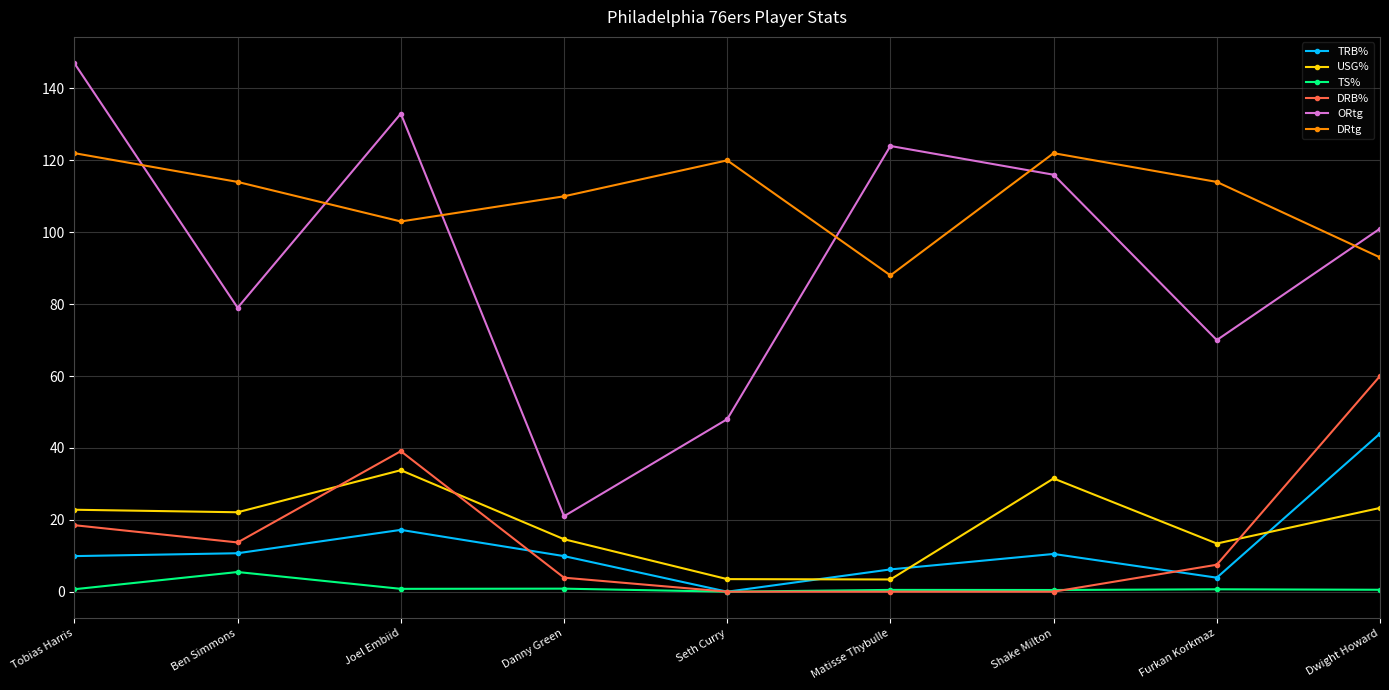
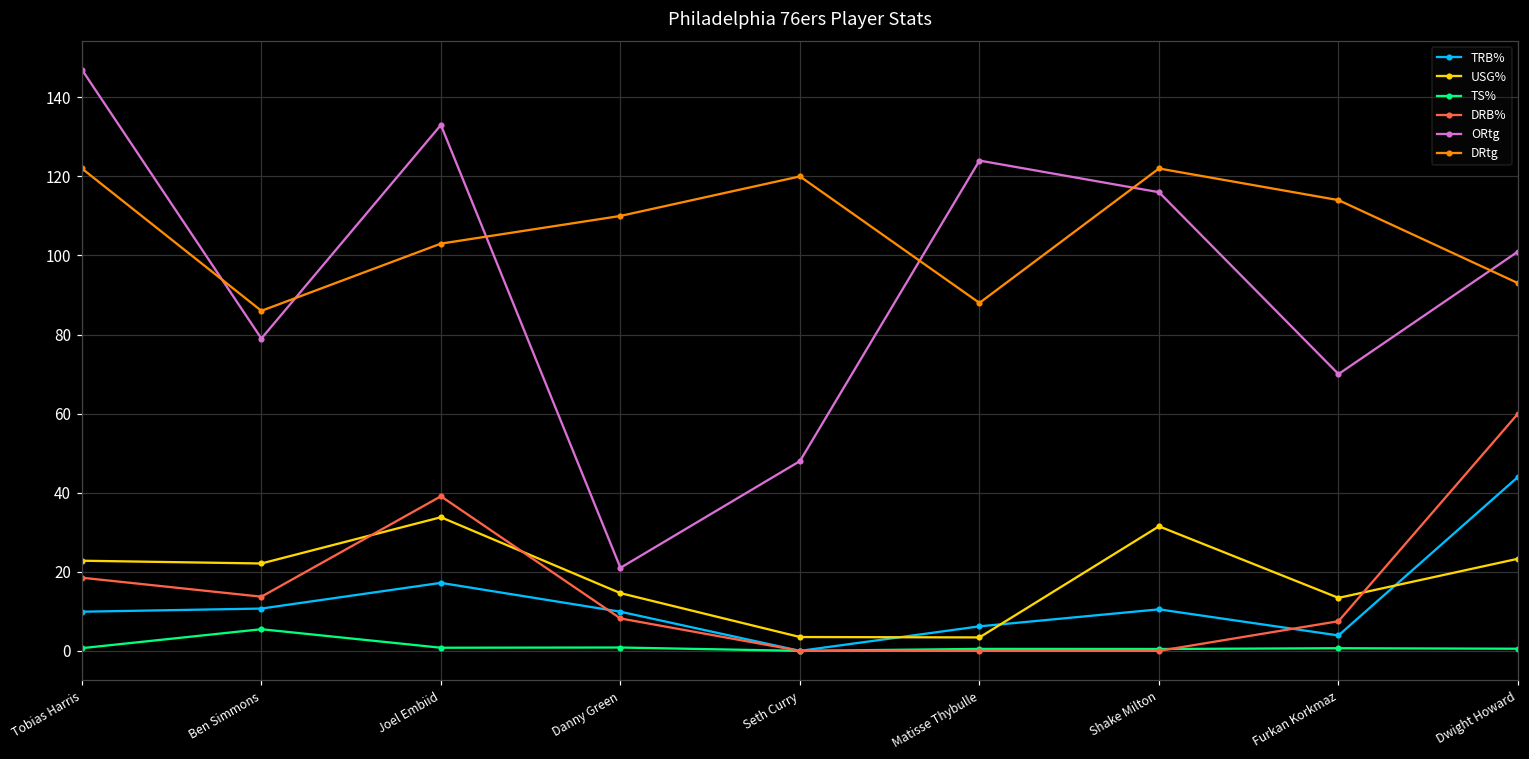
  {
    "TRB%": {
      "Tobias Harris": 10,
      "Ben Simmons": 11,
      "Joel Embiid": 17,
      "Danny Green": 10,
      "Matisse Thybulle": 6,
      "Shake Milton": 11,
      "Furkan Korkmaz": 4,
      "Dwight Howard": 44
    },
    "USG%": {
      "Tobias Harris": 23,
      "Ben Simmons": 22,
      "Joel Embiid": 34,
      "Danny Green": 15,
      "Seth Curry": 4,
      "Matisse Thybulle": 3,
      "Shake Milton": 32,
      "Furkan Korkmaz": 13,
      "Dwight Howard": 23
    },
    "TS%": {
      "Tobias Harris": 1,
      "Ben Simmons": 5,
      "Joel Embiid": 1,
      "Danny Green": 1,
      "Furkan Korkmaz": 1,
      "Dwight Howard": 1
    },
    "DRB%": {
      "Tobias Harris": 19,
      "Ben Simmons": 14,
      "Joel Embiid": 39,
-     "Danny Green": 4,
+     "Danny Green": 8,
      "Furkan Korkmaz": 8,
      "Dwight Howard": 60
    },
    "ORtg": {
      "Tobias Harris": 147,
      "Ben Simmons": 79,
      "Joel Embiid": 133,
      "Danny Green": 21,
      "Seth Curry": 48,
      "Matisse Thybulle": 124,
      "Shake Milton": 116,
      "Furkan Korkmaz": 70,
      "Dwight Howard": 101
    },
    "DRtg": {
      "Tobias Harris": 122,
-     "Ben Simmons": 114,
+     "Ben Simmons": 86,
      "Joel Embiid": 103,
      "Danny Green": 110,
      "Seth Curry": 120,
      "Matisse Thybulle": 88,
      "Shake Milton": 122,
      "Furkan Korkmaz": 114,
      "Dwight Howard": 93
    }
  }
